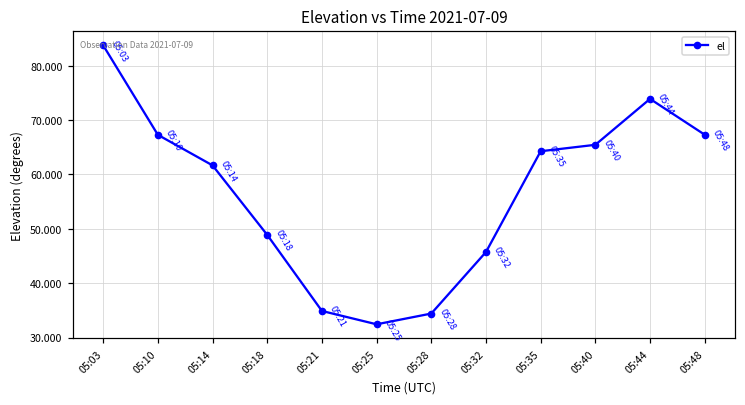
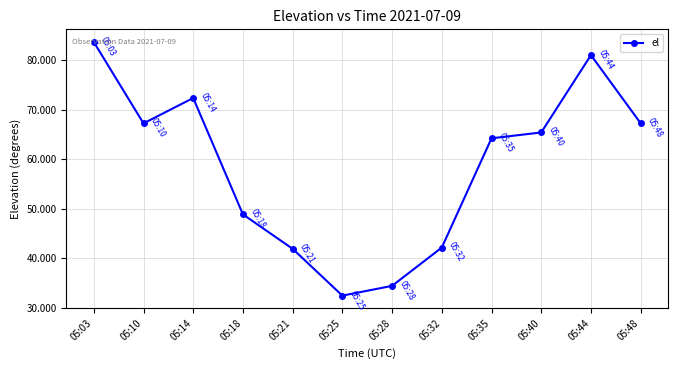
  {
-   "05:14": 62,
-   "05:21": 35,
-   "05:32": 46,
-   "05:44": 74
+   "05:14": 72,
+   "05:21": 42,
+   "05:32": 42,
+   "05:44": 81
  }
